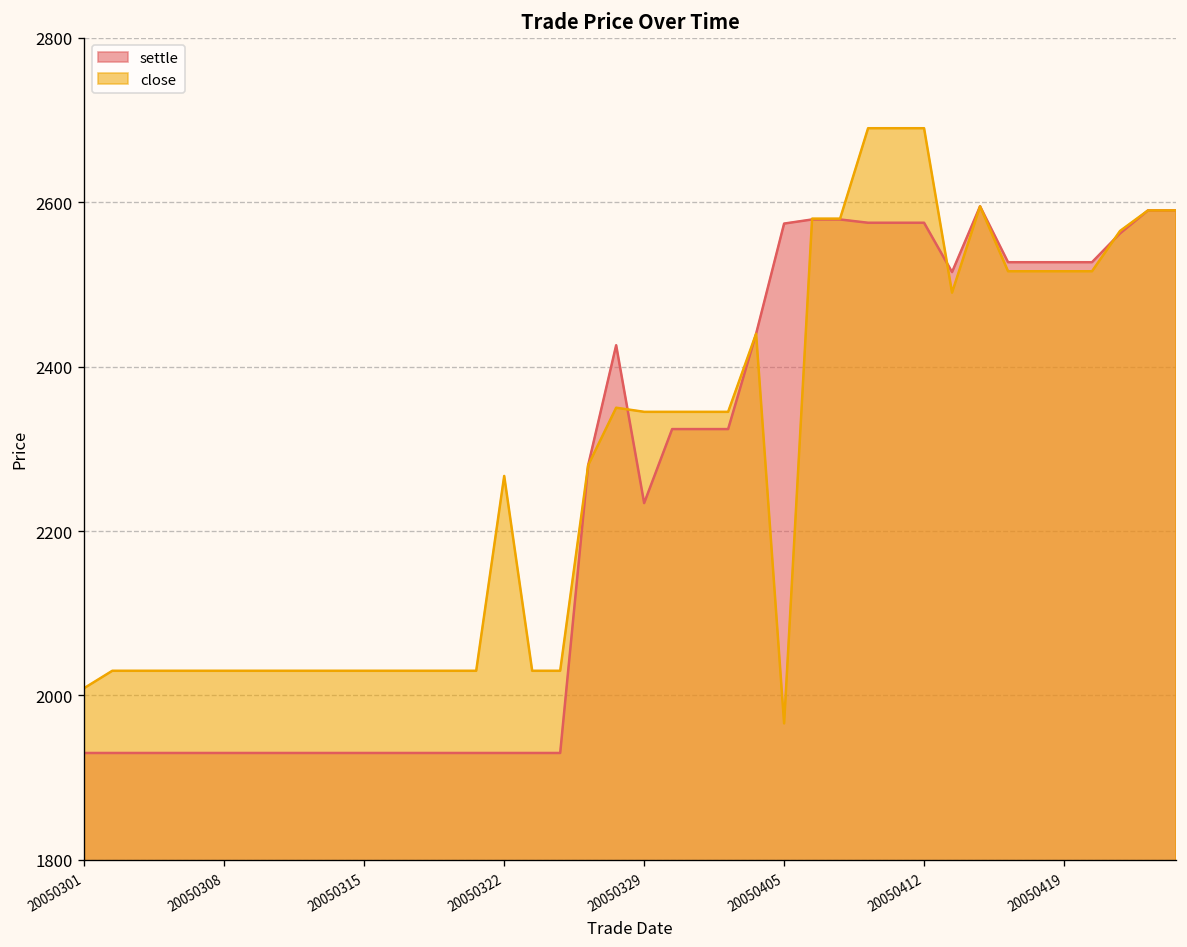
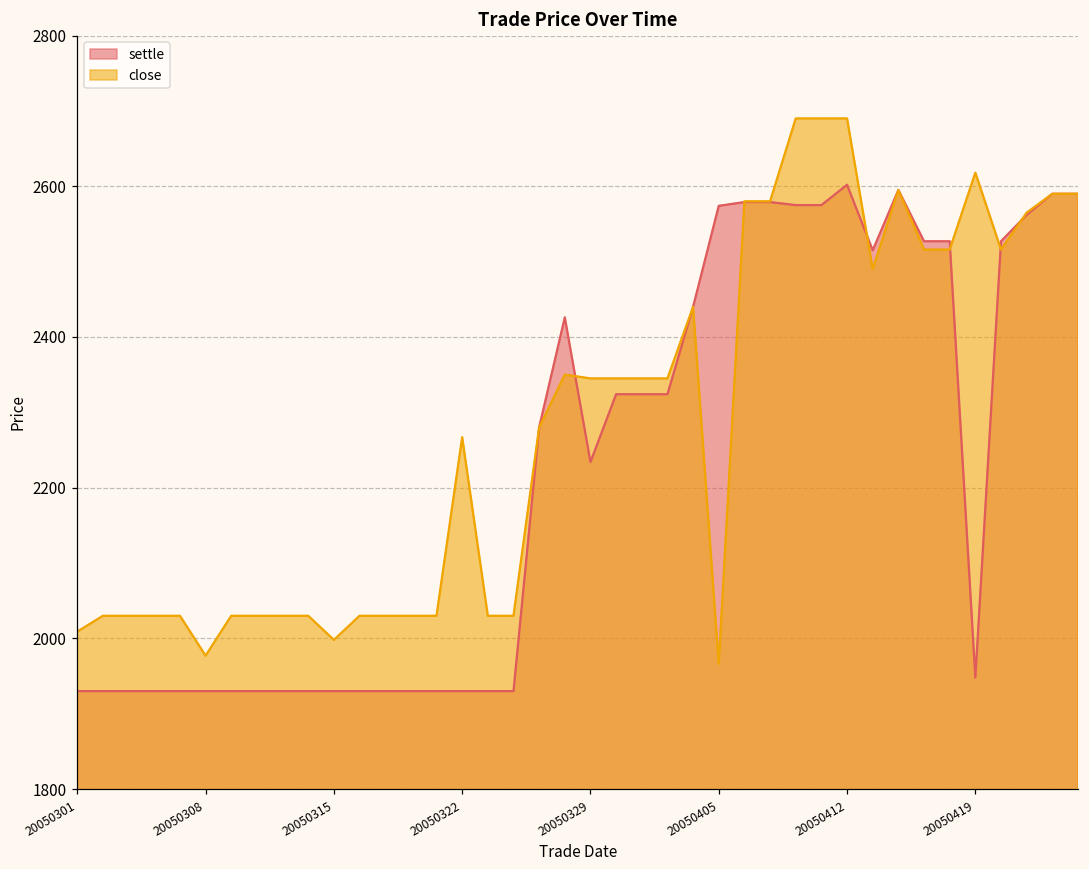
  {
    "settle": {
      "20050301": 1930,
      "20050308": 1930,
      "20050315": 1930,
      "20050322": 1930,
      "20050329": 2230,
      "20050405": 2570,
-     "20050412": 2580,
-     "20050419": 2530
+     "20050412": 2600,
+     "20050419": 1950
    },
    "close": {
      "20050301": 2010,
-     "20050308": 2030,
-     "20050315": 2030,
+     "20050308": 1980,
+     "20050315": 2000,
      "20050322": 2270,
      "20050329": 2350,
      "20050405": 1970,
      "20050412": 2690,
-     "20050419": 2520
+     "20050419": 2620
    }
  }
